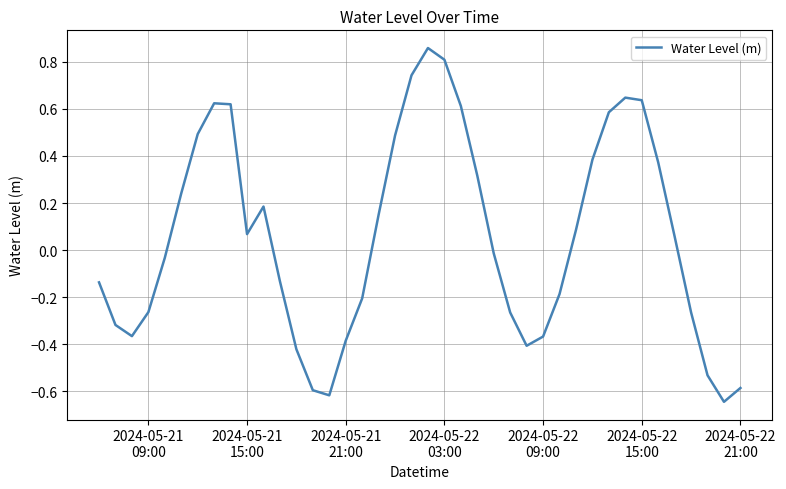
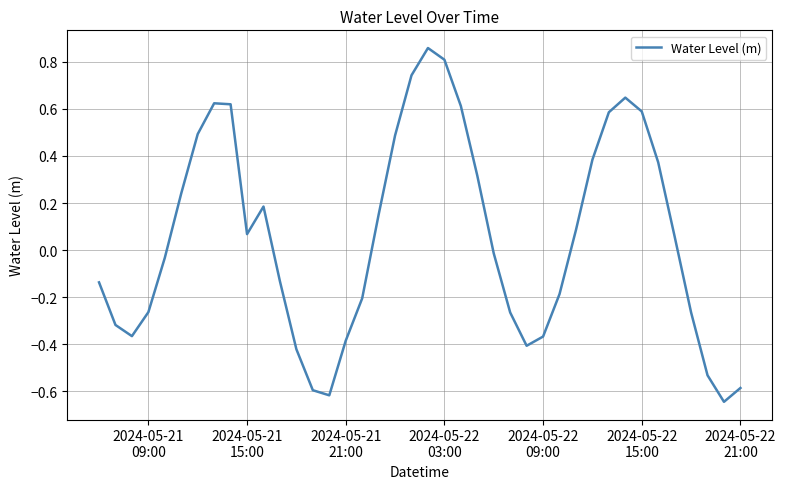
  {
    "2024-05-21 09:00": -0.26,
    "2024-05-21 15:00": 0.07,
    "2024-05-21 21:00": -0.38,
    "2024-05-22 03:00": 0.81,
    "2024-05-22 09:00": -0.37,
-   "2024-05-22 15:00": 0.64,
+   "2024-05-22 15:00": 0.59,
    "2024-05-22 21:00": -0.59
  }
